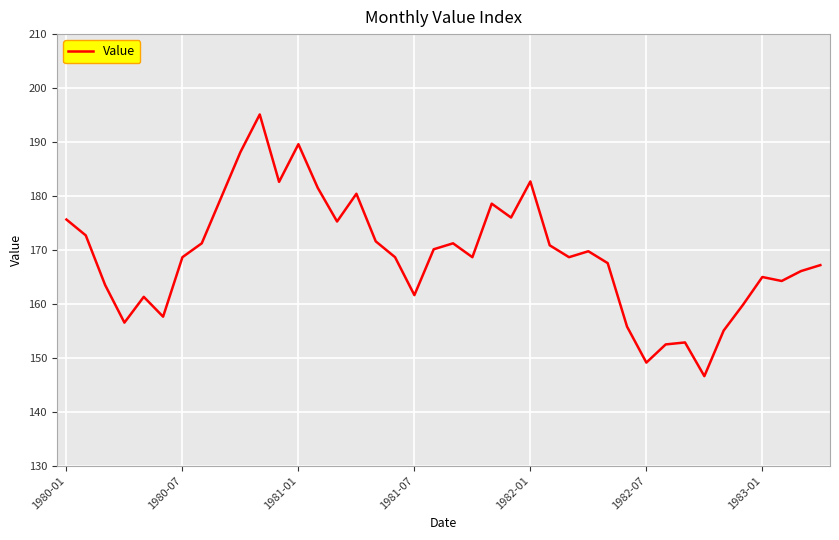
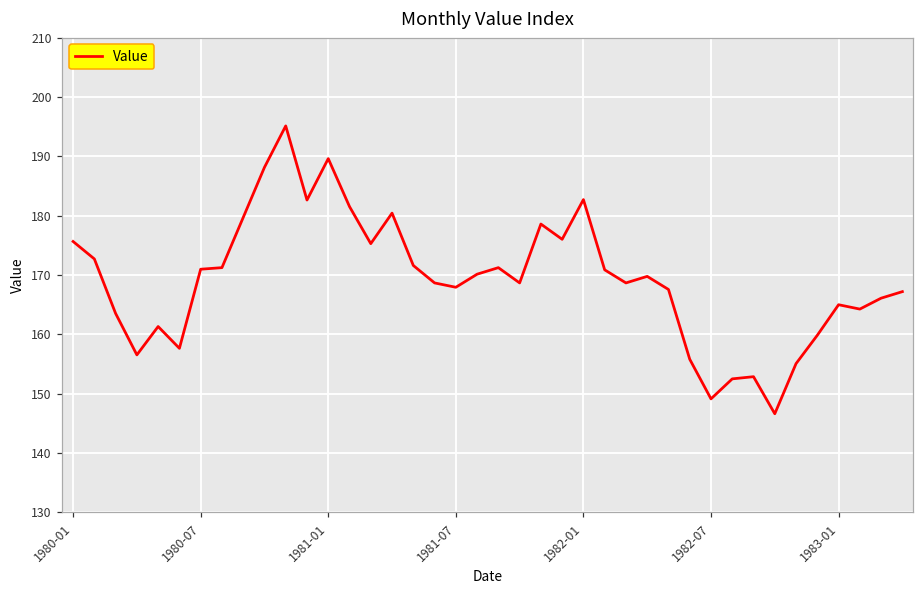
  {
    "1980-01": 176,
-   "1980-07": 169,
+   "1980-07": 171,
    "1981-01": 190,
-   "1981-07": 162,
+   "1981-07": 168,
    "1982-01": 183,
    "1982-07": 149,
    "1983-01": 165
  }
